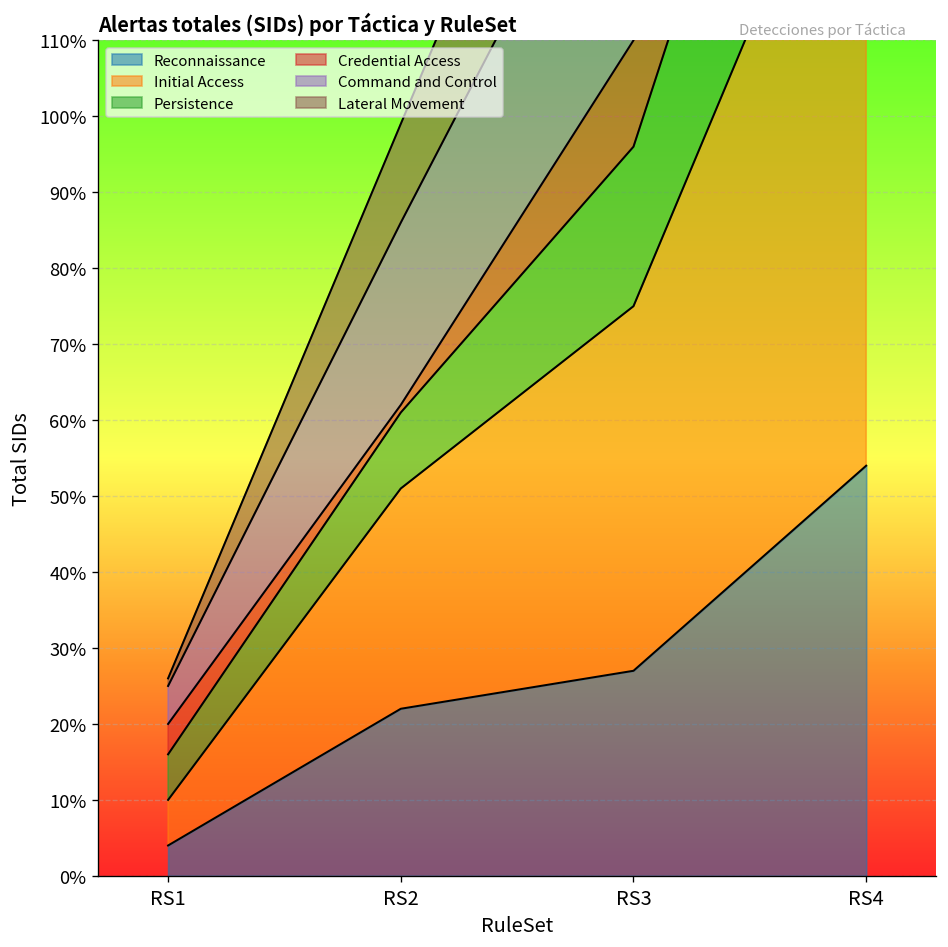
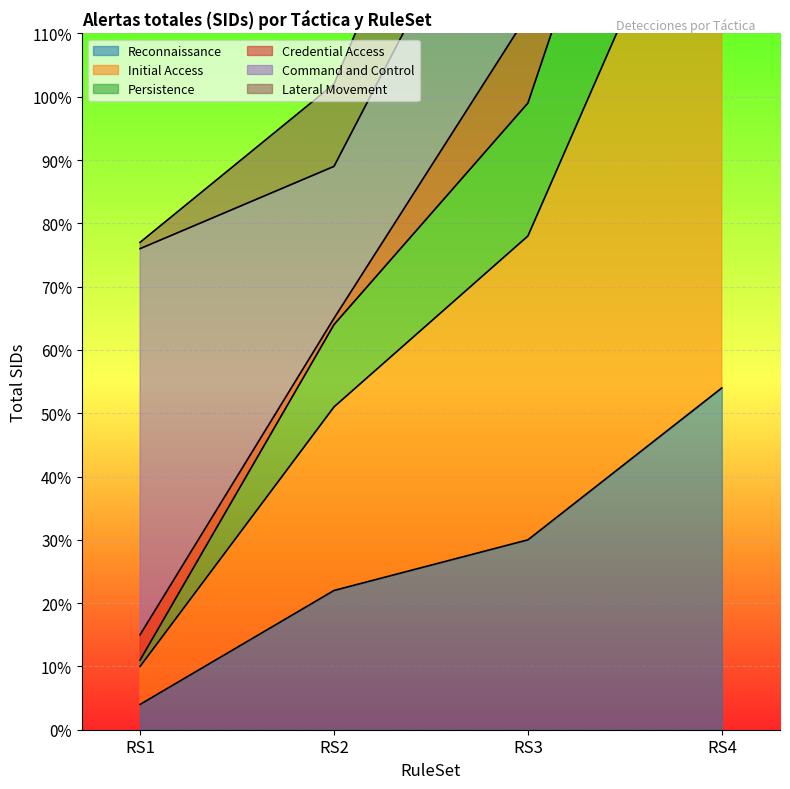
  {
    "Reconnaissance": {
      "RS1": "4%",
      "RS2": "22%",
-     "RS3": "27%",
+     "RS3": "30%",
      "RS4": "54%"
    },
    "Initial Access": {
      "RS1": "6%",
      "RS2": "29%",
      "RS3": "48%"
    },
    "Persistence": {
-     "RS1": "6%",
-     "RS2": "10%",
+     "RS1": "1%",
+     "RS2": "13%",
      "RS3": "21%"
    },
    "Credential Access": {
      "RS1": "4%",
      "RS2": "1%"
    },
    "Command and Control": {
-     "RS1": "5%",
+     "RS1": "61%",
      "RS2": "24%"
    },
    "Lateral Movement": {
      "RS1": "1%"
    }
  }
